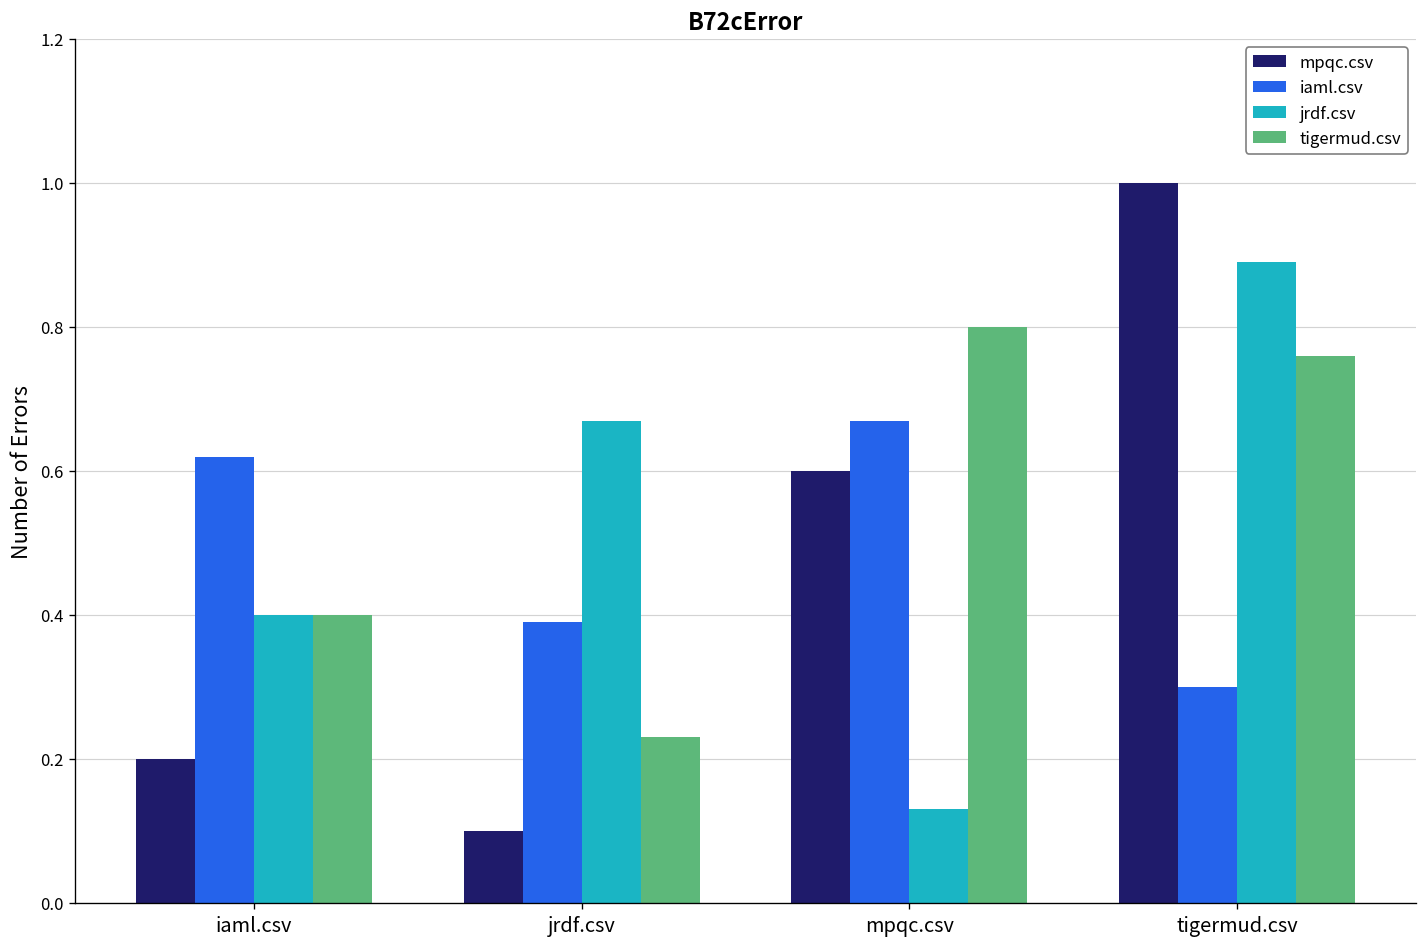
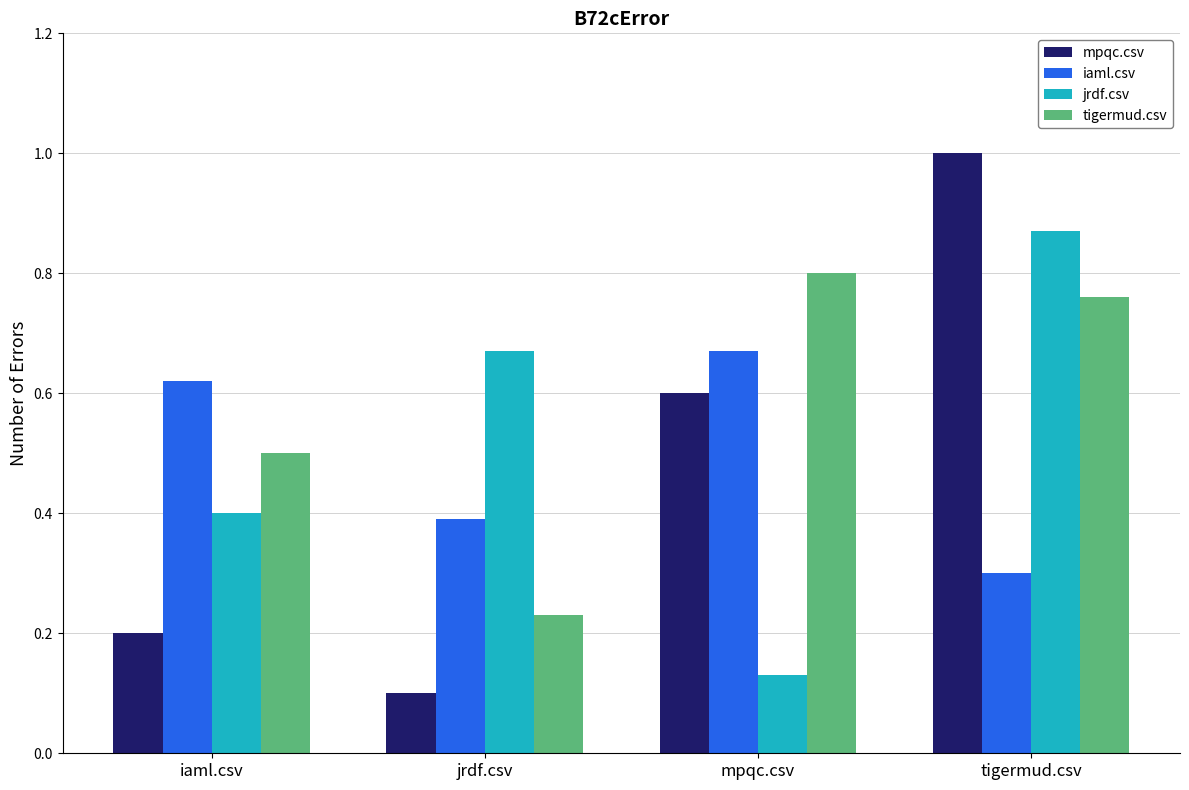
  {
    "mpqc.csv": {
      "iaml.csv": 0.20,
      "jrdf.csv": 0.10,
      "mpqc.csv": 0.60,
      "tigermud.csv": 1.00
    },
    "iaml.csv": {
      "iaml.csv": 0.62,
      "jrdf.csv": 0.39,
      "mpqc.csv": 0.67,
      "tigermud.csv": 0.30
    },
    "jrdf.csv": {
      "iaml.csv": 0.40,
      "jrdf.csv": 0.67,
      "mpqc.csv": 0.13,
-     "tigermud.csv": 0.89
+     "tigermud.csv": 0.87
    },
    "tigermud.csv": {
-     "iaml.csv": 0.4,
+     "iaml.csv": 0.5,
      "jrdf.csv": 0.23,
      "mpqc.csv": 0.8,
      "tigermud.csv": 0.76
    }
  }
